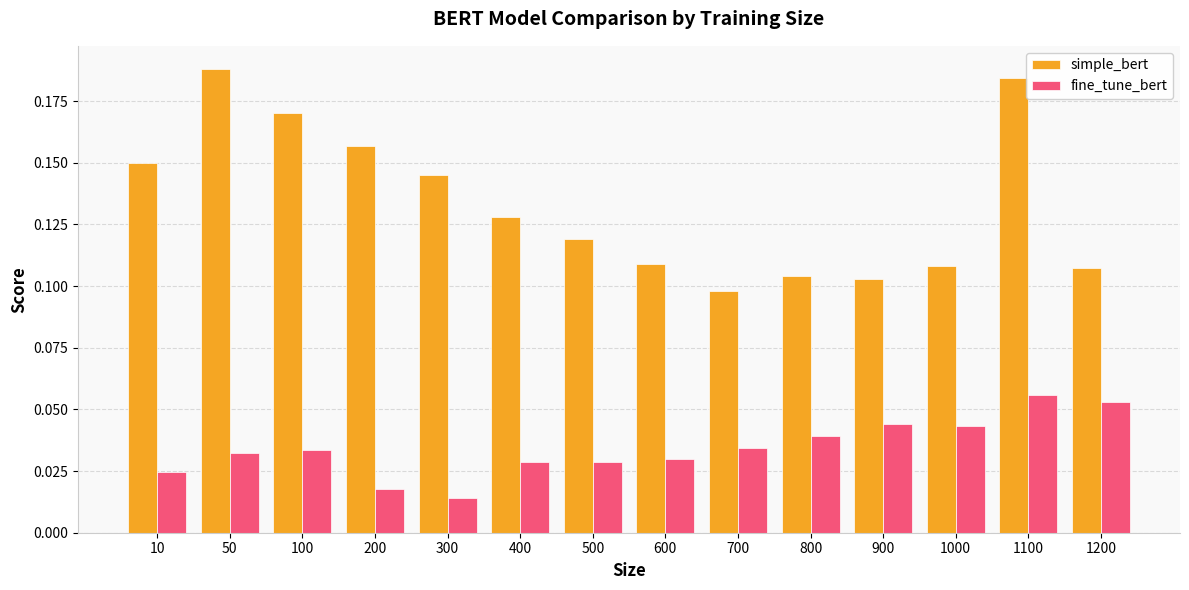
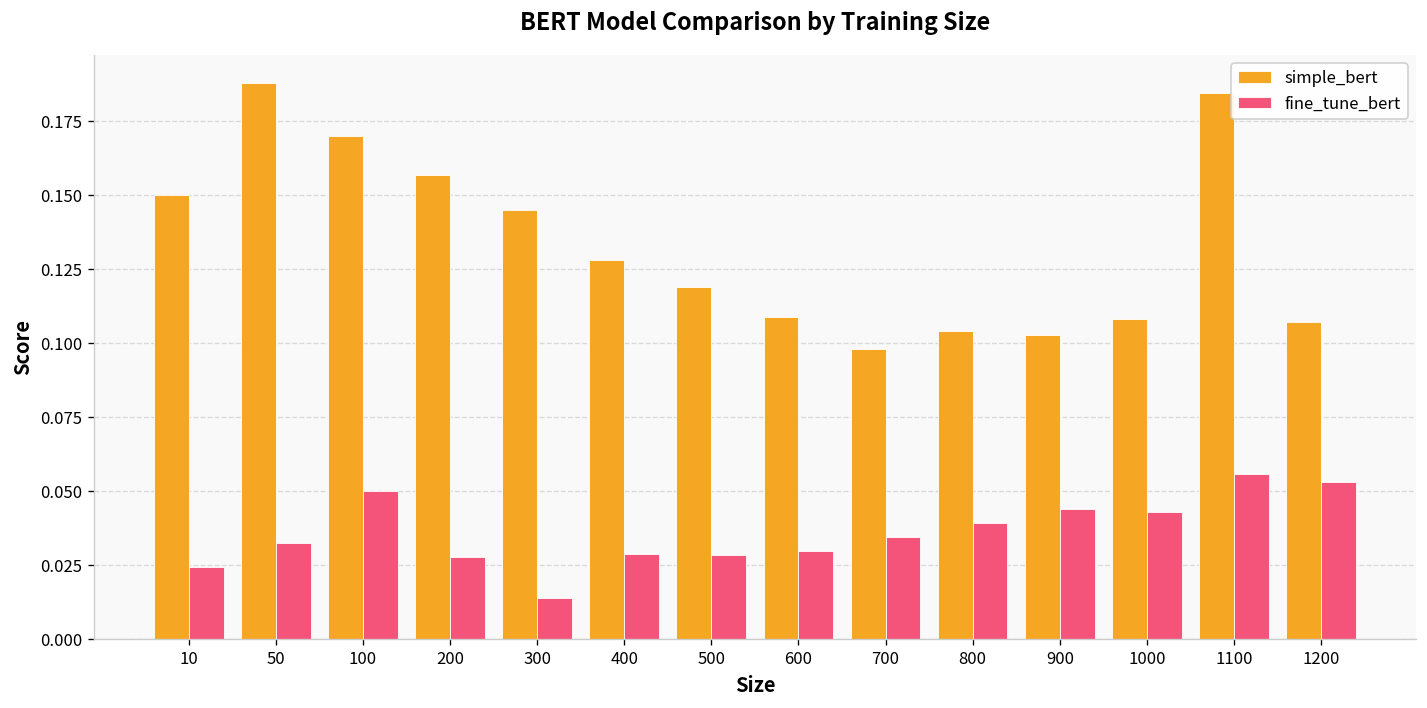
  {
    "simple_bert": {
      "10": 0.150,
      "50": 0.188,
      "100": 0.170,
      "200": 0.157,
      "300": 0.145,
      "400": 0.128,
      "500": 0.119,
      "600": 0.109,
      "700": 0.098,
      "800": 0.104,
      "900": 0.103,
      "1000": 0.108,
      "1100": 0.184,
      "1200": 0.107
    },
    "fine_tune_bert": {
      "10": 0.025,
      "50": 0.032,
-     "100": 0.033,
-     "200": 0.018,
+     "100": 0.050,
+     "200": 0.028,
      "300": 0.014,
      "400": 0.029,
      "500": 0.029,
      "600": 0.030,
      "700": 0.035,
      "800": 0.039,
      "900": 0.044,
      "1000": 0.043,
      "1100": 0.056,
      "1200": 0.053
    }
  }
